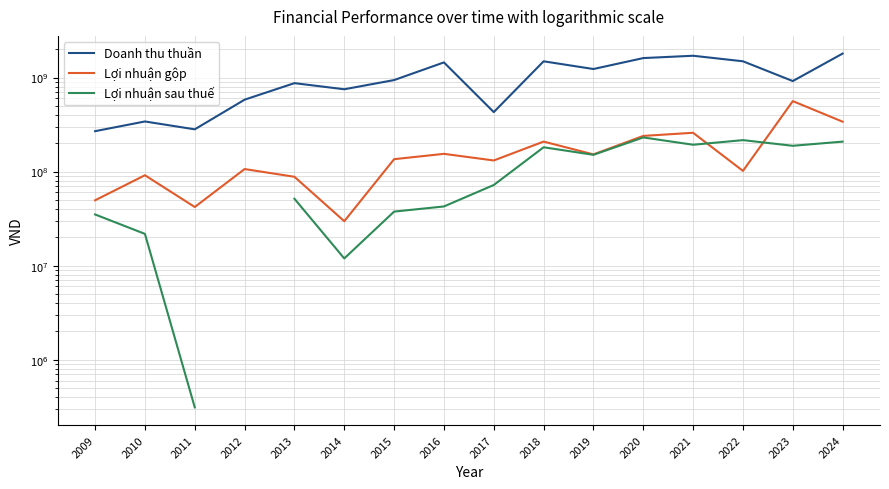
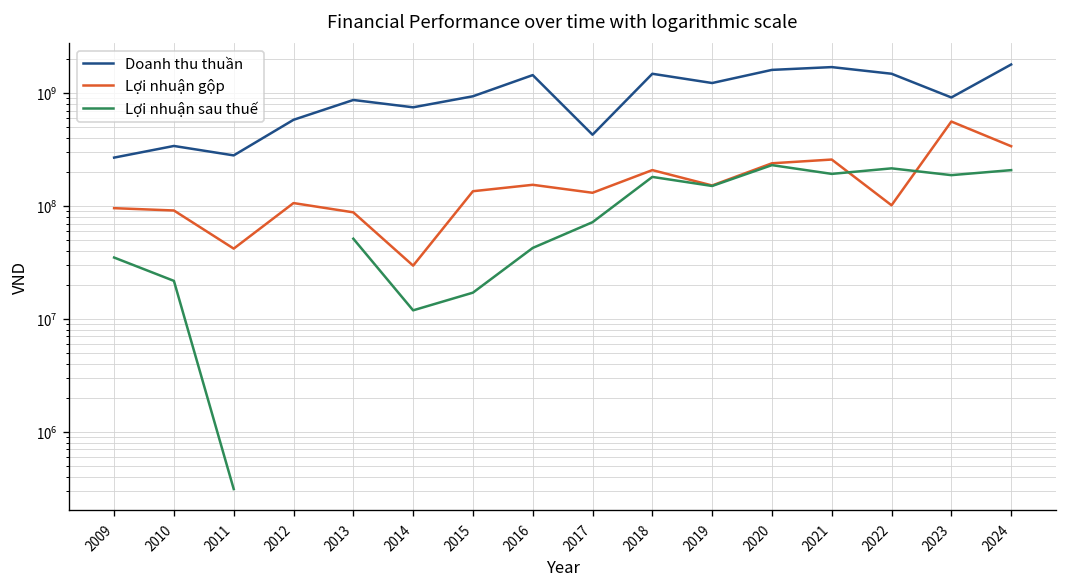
  {
    "Doanh thu thuần": {
      "2009": 270000000,
      "2010": 340000000,
      "2011": 280000000,
      "2012": 600000000,
      "2013": 900000000,
      "2014": 800000000,
      "2015": 900000000,
      "2016": 1400000000,
      "2017": 400000000,
      "2018": 1500000000,
      "2019": 1200000000,
      "2020": 1600000000,
      "2021": 1700000000,
      "2022": 1500000000,
      "2023": 900000000,
      "2024": 1800000000
    },
    "Lợi nhuận gộp": {
-     "2009": 50000000,
+     "2009": 100000000,
      "2010": 90000000,
      "2011": 40000000,
      "2012": 110000000,
      "2013": 90000000,
      "2014": 30000000,
      "2015": 140000000,
      "2016": 150000000,
      "2017": 130000000,
      "2018": 210000000,
      "2021": 260000000,
      "2022": 100000000,
      "2023": 600000000,
      "2024": 340000000
    },
    "Lợi nhuận sau thuế": {
      "2009": 35000000,
      "2010": 22000000,
      "2011": 310000,
      "2013": 50000000,
      "2014": 12000000,
-     "2015": 38000000,
+     "2015": 17000000,
      "2016": 40000000,
      "2017": 70000000,
      "2018": 180000000,
      "2021": 190000000,
      "2022": 220000000,
      "2023": 190000000,
      "2024": 210000000
    }
  }
